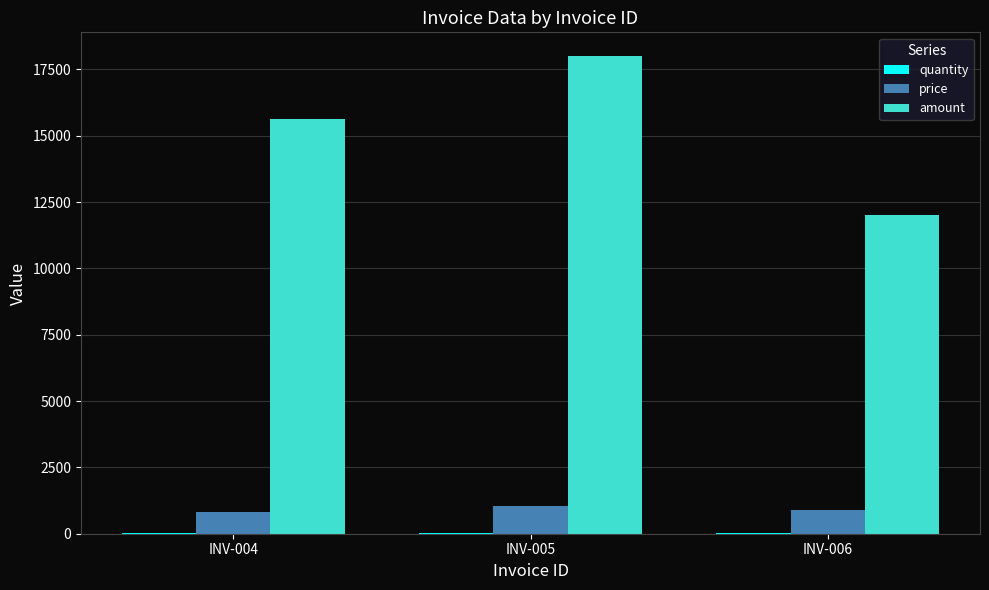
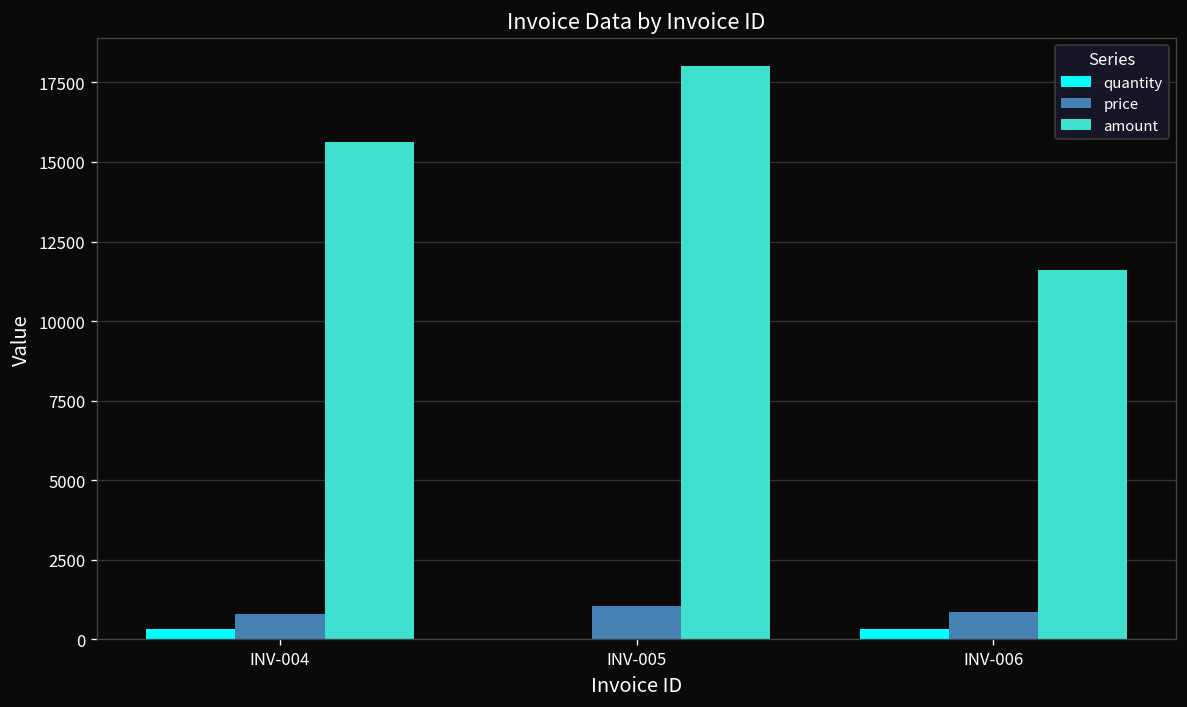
  {
    "quantity": {
-     "INV-004": 0,
-     "INV-006": 0
+     "INV-004": 300,
+     "INV-006": 300
    },
    "price": {
      "INV-004": 800,
      "INV-005": 1100,
      "INV-006": 900
    },
    "amount": {
      "INV-004": 15600,
      "INV-005": 18000,
-     "INV-006": 12000
+     "INV-006": 11600
    }
  }
